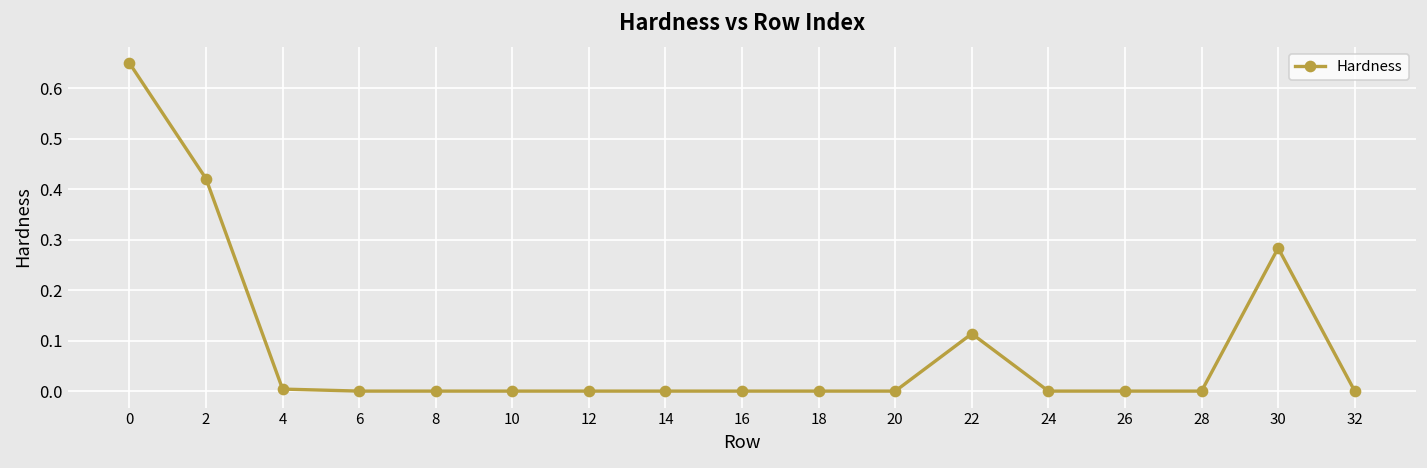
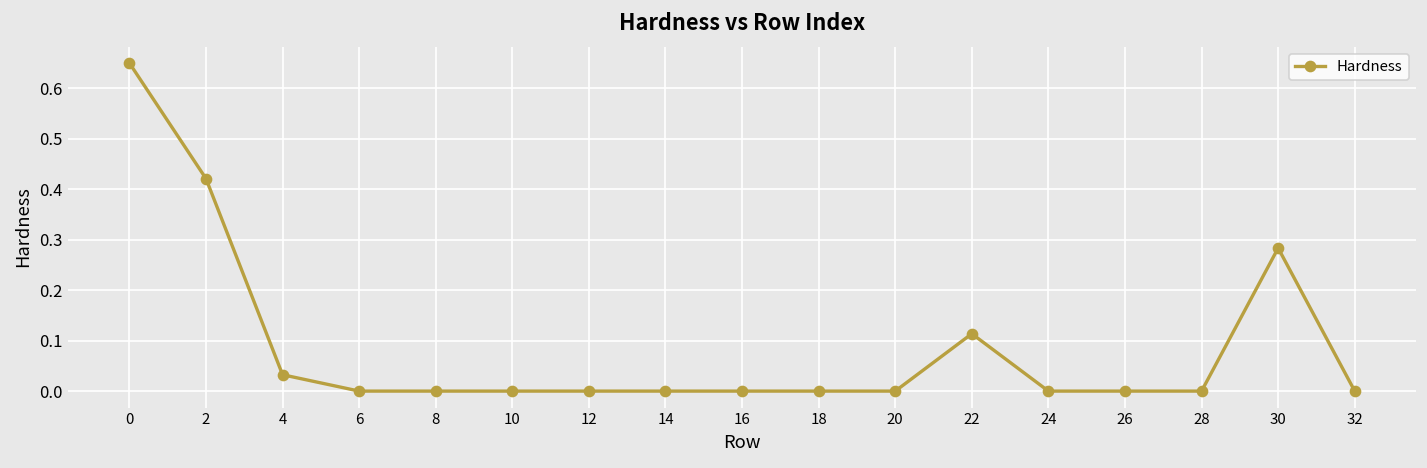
  {
    "0": 0.65,
    "2": 0.42,
-   "4": 0.00,
+   "4": 0.03,
    "6": 0.00,
    "8": 0.00,
    "10": 0.00,
    "12": 0.00,
    "14": 0.00,
    "16": 0.00,
    "18": 0.00,
    "20": 0.00,
    "22": 0.11,
    "24": 0.00,
    "26": 0.00,
    "28": 0.00,
    "30": 0.28,
    "32": 0.00
  }
